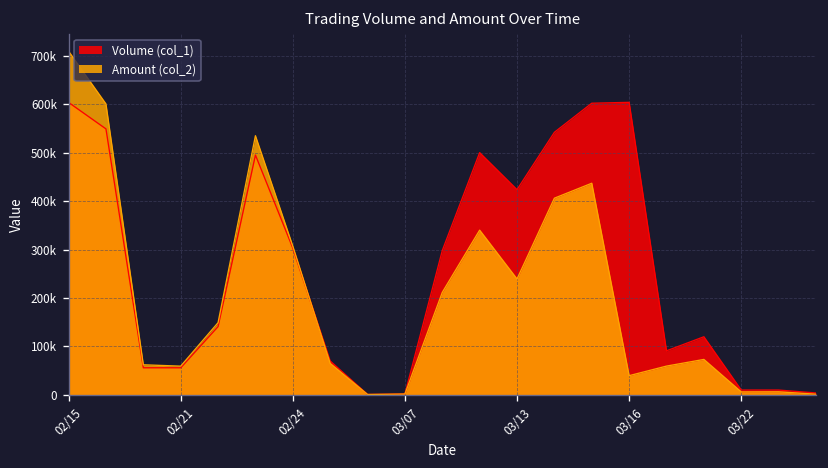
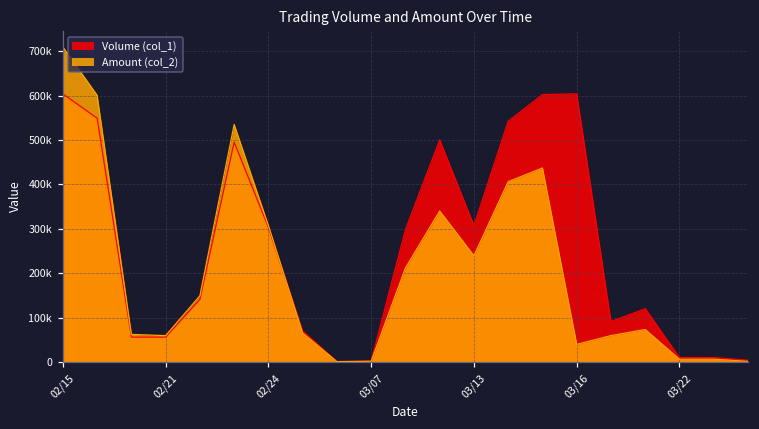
  {
    "Volume (col_1)": {
      "02/15": 600000,
-     "03/13": 420000,
+     "03/13": 310000,
      "03/16": 600000
    },
    "Amount (col_2)": {
      "02/15": 710000,
      "03/13": 240000,
      "03/16": 40000
    }
  }
